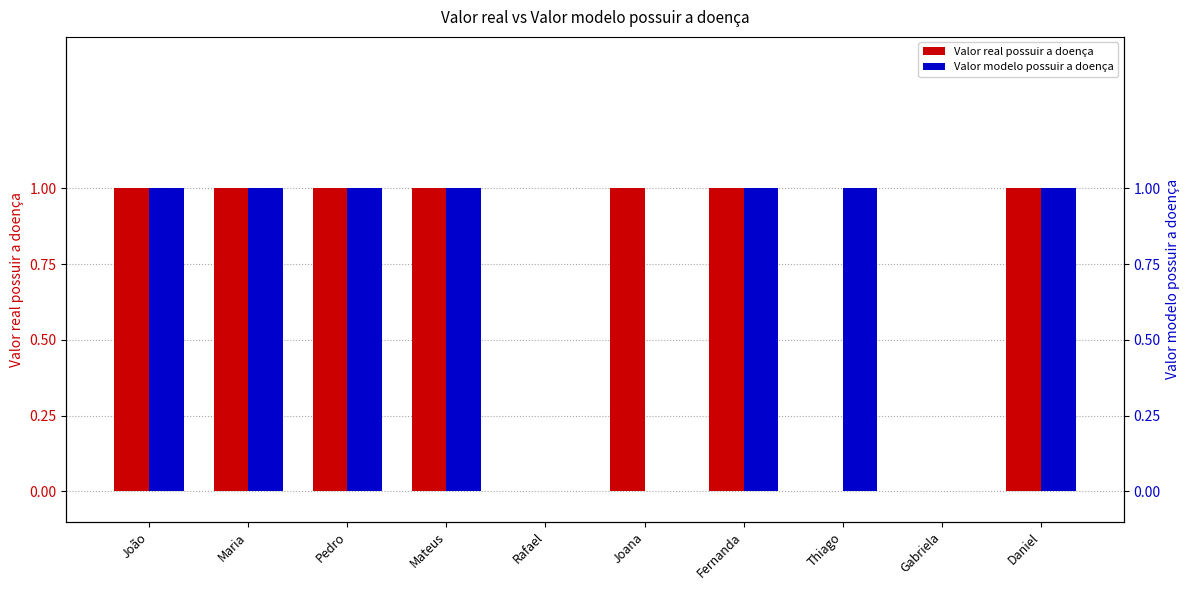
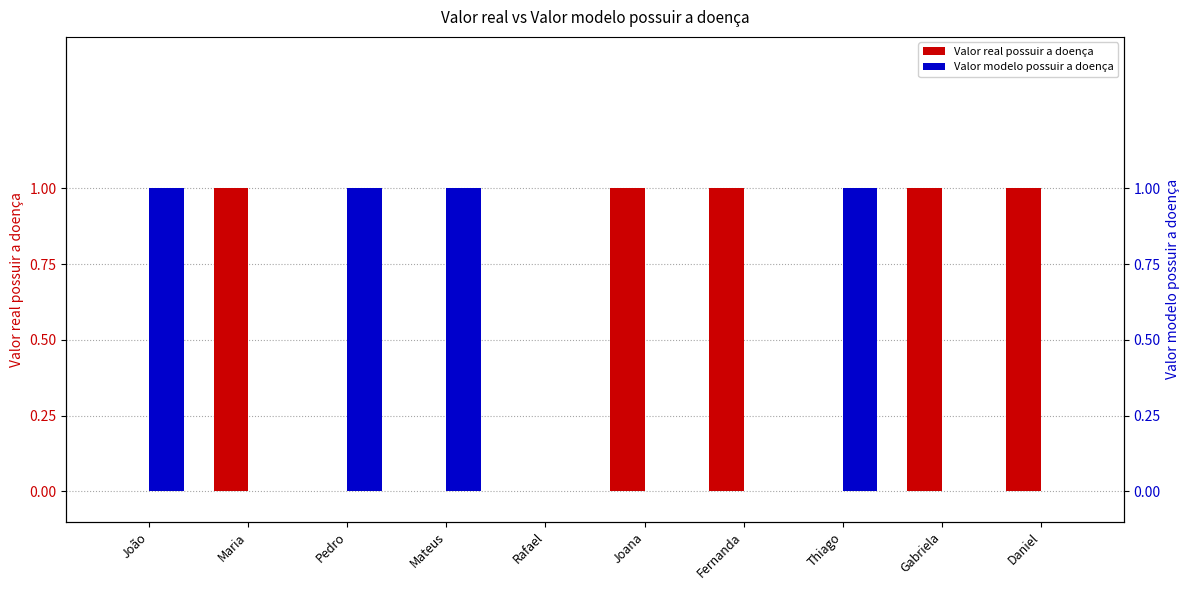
  {
    "Valor real possuir a doença": {
-     "João": 1,
+     "João": 0,
      "Maria": 1,
-     "Pedro": 1,
-     "Mateus": 1,
+     "Pedro": 0,
+     "Mateus": 0,
      "Rafael": 0,
      "Joana": 1,
      "Fernanda": 1,
      "Thiago": 0,
-     "Gabriela": 0,
+     "Gabriela": 1,
      "Daniel": 1
    },
    "Valor modelo possuir a doença": {
      "João": 1,
-     "Maria": 1,
+     "Maria": 0,
      "Pedro": 1,
      "Mateus": 1,
      "Rafael": 0,
      "Joana": 0,
-     "Fernanda": 1,
+     "Fernanda": 0,
      "Thiago": 1,
      "Gabriela": 0,
-     "Daniel": 1
+     "Daniel": 0
    }
  }
